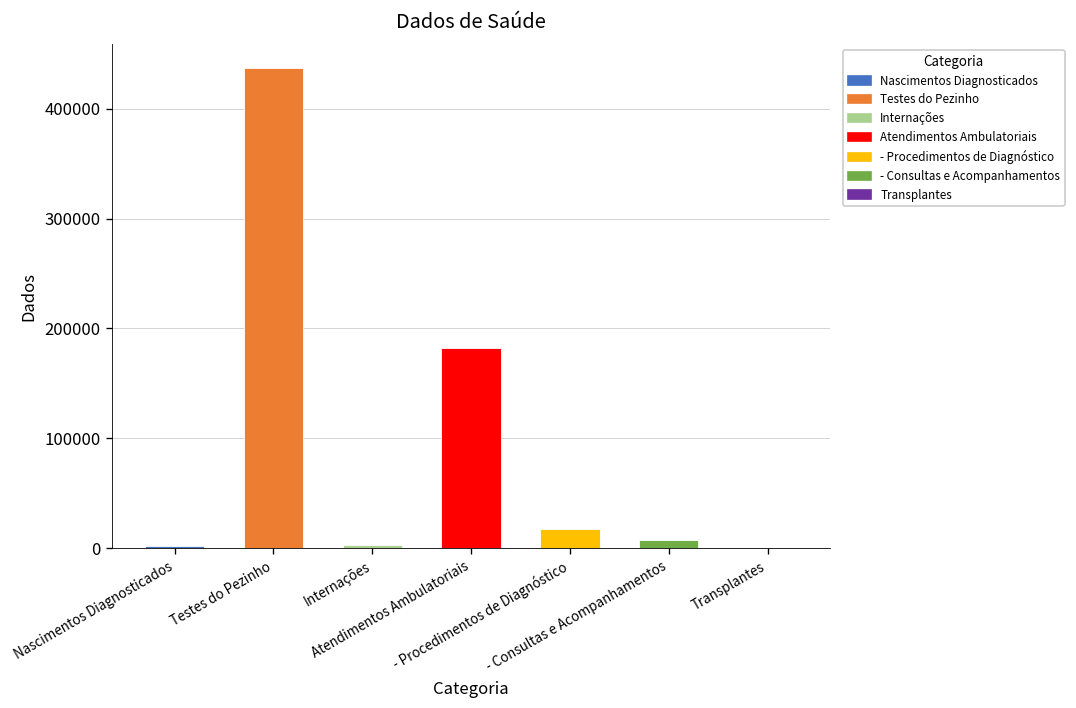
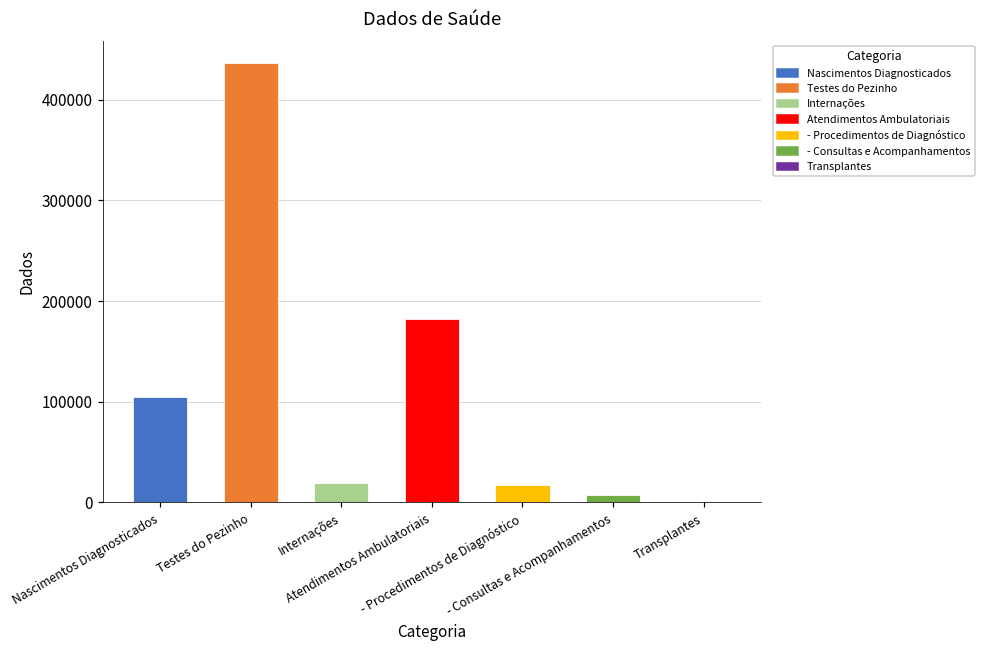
  {
-   "Nascimentos Diagnosticados": 0,
+   "Nascimentos Diagnosticados": 100000,
    "Testes do Pezinho": 440000,
-   "Internações": 0,
+   "Internações": 20000,
    "Atendimentos Ambulatoriais": 180000,
    "- Procedimentos de Diagnóstico": 20000,
    "- Consultas e Acompanhamentos": 10000
  }
